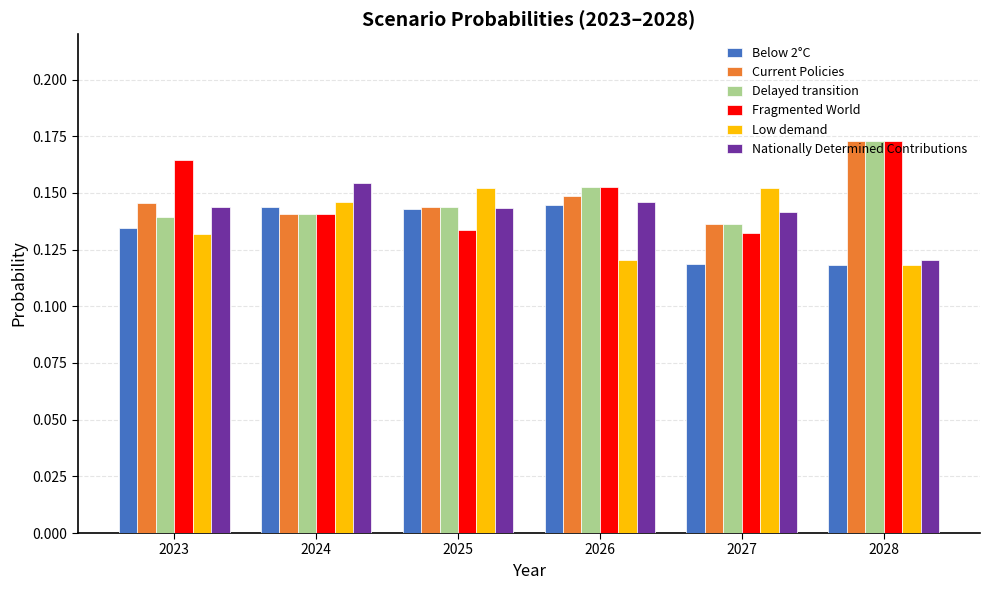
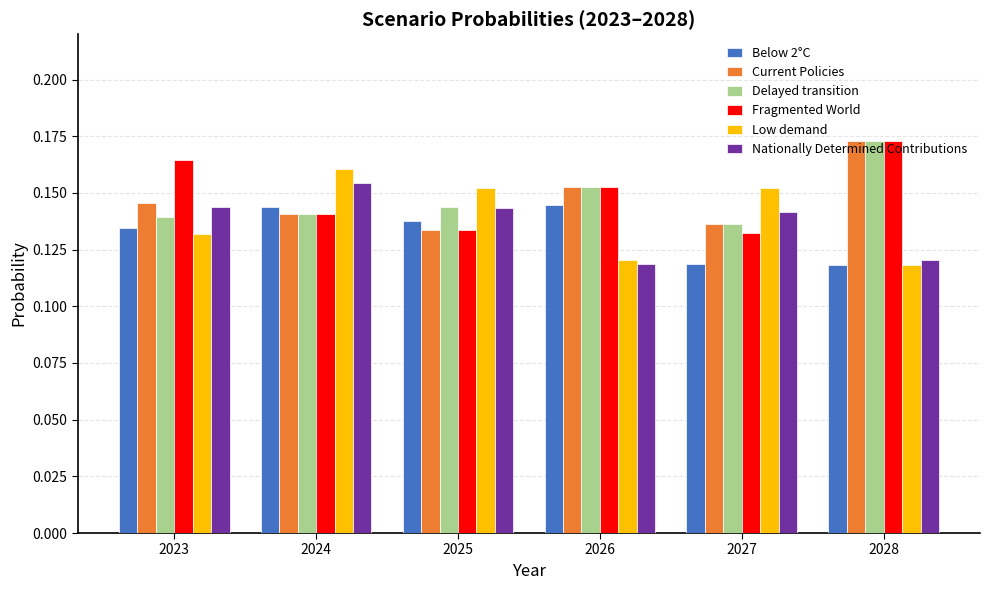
  {
    "Below 2°C": {
      "2023": 0.134,
      "2024": 0.144,
-     "2025": 0.143,
+     "2025": 0.138,
      "2026": 0.145,
      "2027": 0.119,
      "2028": 0.118
    },
    "Current Policies": {
      "2023": 0.145,
      "2024": 0.141,
-     "2025": 0.144,
-     "2026": 0.149,
+     "2025": 0.134,
+     "2026": 0.152,
      "2027": 0.137,
      "2028": 0.173
    },
    "Delayed transition": {
      "2023": 0.139,
      "2024": 0.141,
      "2025": 0.144,
      "2026": 0.152,
      "2027": 0.137,
      "2028": 0.173
    },
    "Fragmented World": {
      "2023": 0.165,
      "2024": 0.141,
      "2025": 0.134,
      "2026": 0.152,
      "2027": 0.132,
      "2028": 0.173
    },
    "Low demand": {
      "2023": 0.132,
-     "2024": 0.146,
+     "2024": 0.161,
      "2025": 0.152,
      "2026": 0.120,
      "2027": 0.152,
      "2028": 0.118
    },
    "Nationally Determined Contributions": {
      "2023": 0.144,
      "2024": 0.154,
      "2025": 0.143,
-     "2026": 0.146,
+     "2026": 0.119,
      "2027": 0.142,
      "2028": 0.120
    }
  }
